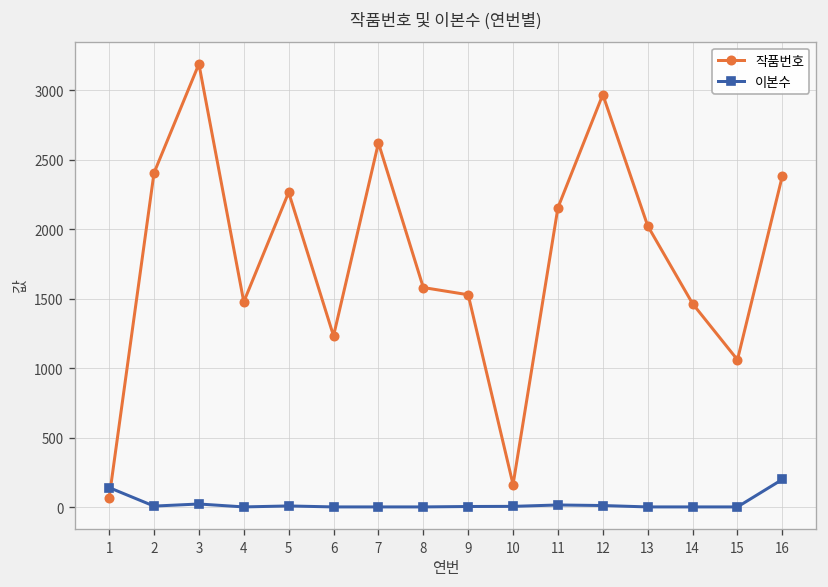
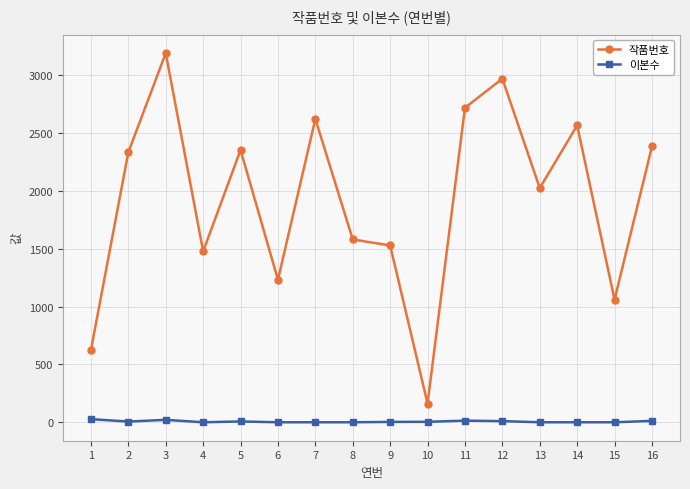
  {
    "작품번호": {
-     "1": 70,
-     "2": 2410,
+     "1": 630,
+     "2": 2330,
      "3": 3190,
      "4": 1480,
-     "5": 2270,
+     "5": 2350,
      "6": 1230,
      "7": 2620,
      "8": 1580,
      "9": 1530,
      "10": 160,
-     "11": 2160,
+     "11": 2720,
      "12": 2970,
      "13": 2020,
-     "14": 1460,
+     "14": 2570,
      "15": 1060,
      "16": 2380
    },
    "이본수": {
-     "1": 140,
+     "1": 30,
      "2": 10,
      "3": 20,
      "4": 0,
      "5": 10,
      "6": 0,
      "7": 0,
      "8": 0,
      "9": 0,
      "10": 10,
      "11": 20,
      "12": 10,
      "13": 0,
      "14": 0,
      "15": 0,
-     "16": 200
+     "16": 10
    }
  }
